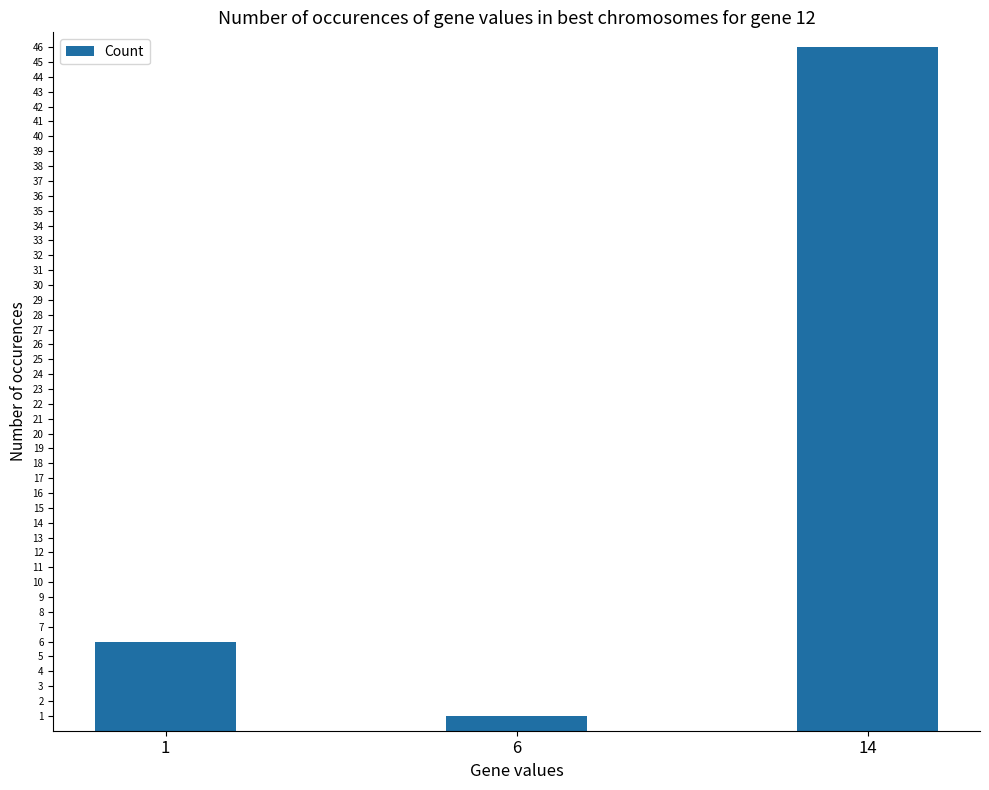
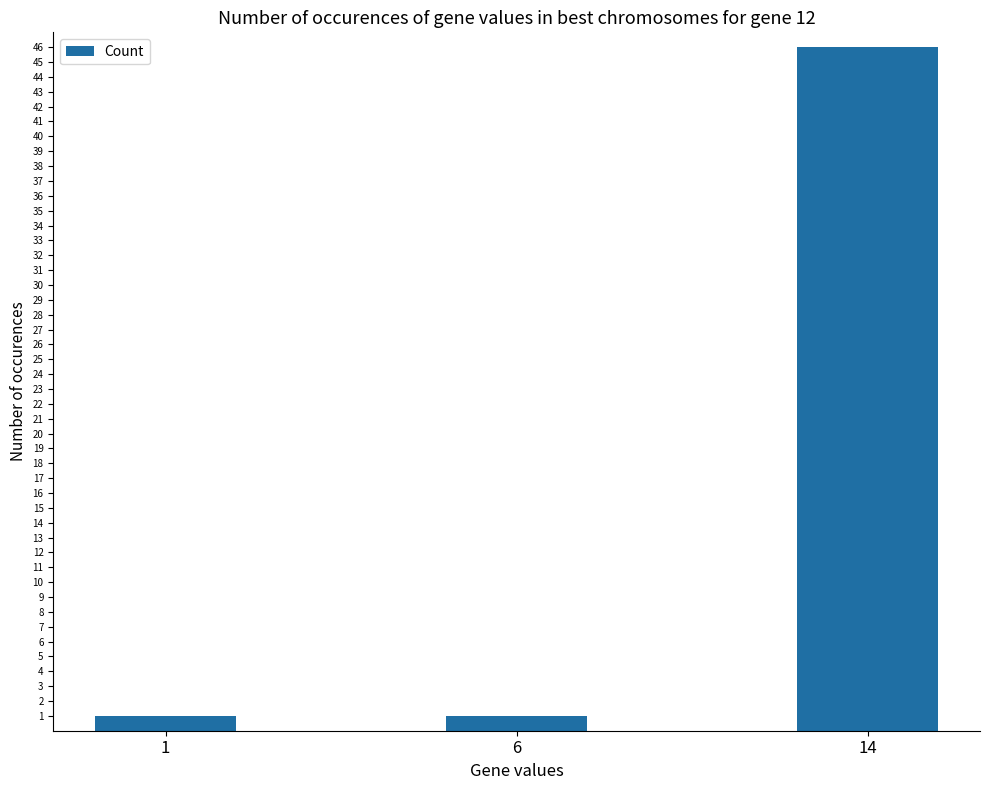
  {
-   "1": 6,
+   "1": 1,
    "6": 1,
    "14": 46
  }
